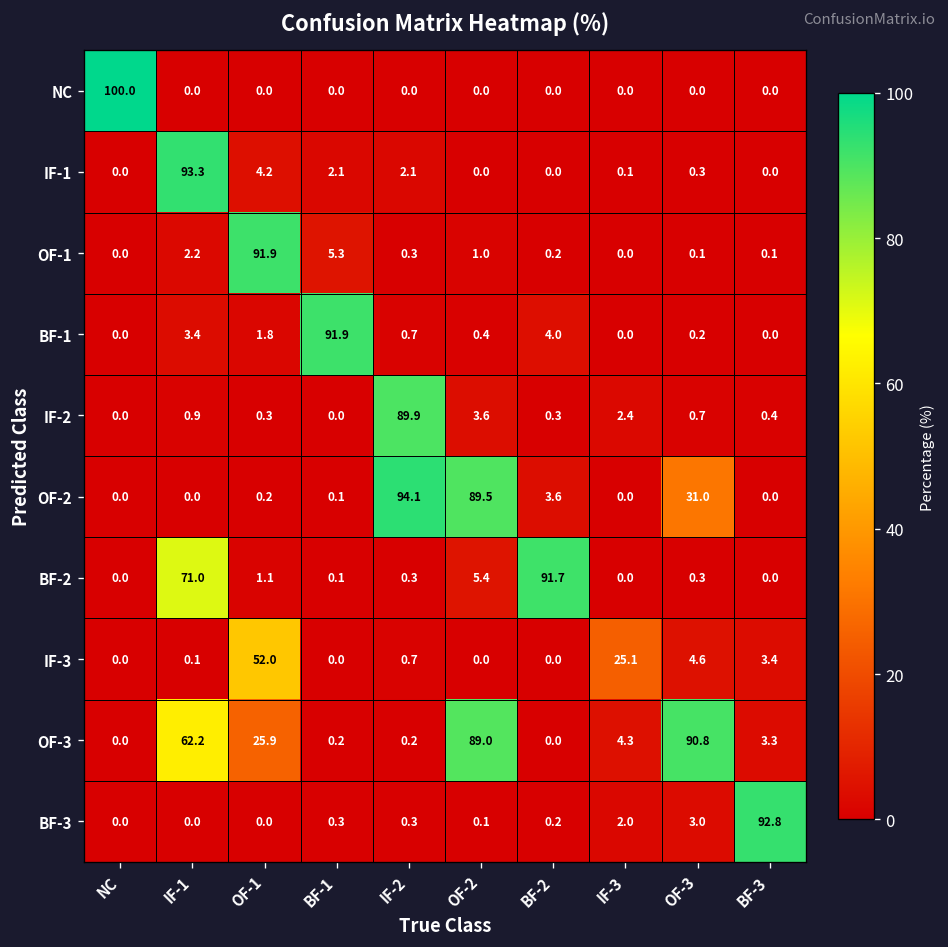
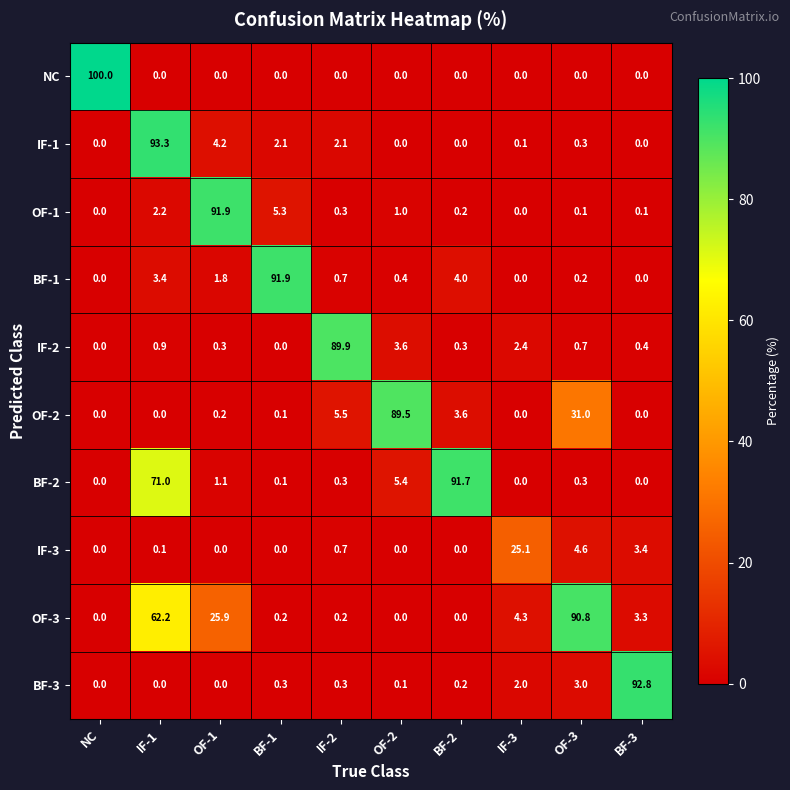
  {
    "NC": {
      "NC": 100.0,
      "IF-1": 0.0,
      "OF-1": 0.0,
      "BF-1": 0.0,
      "IF-2": 0.0,
      "OF-2": 0.0,
      "BF-2": 0.0,
      "IF-3": 0.0,
      "OF-3": 0.0,
      "BF-3": 0.0
    },
    "IF-1": {
      "NC": 0.0,
      "IF-1": 93.3,
      "OF-1": 4.2,
      "BF-1": 2.1,
      "IF-2": 2.1,
      "OF-2": 0.0,
      "BF-2": 0.0,
      "IF-3": 0.1,
      "OF-3": 0.3,
      "BF-3": 0.0
    },
    "OF-1": {
      "NC": 0.0,
      "IF-1": 2.2,
      "OF-1": 91.9,
      "BF-1": 5.3,
      "IF-2": 0.3,
      "OF-2": 1.0,
      "BF-2": 0.2,
      "IF-3": 0.0,
      "OF-3": 0.1,
      "BF-3": 0.1
    },
    "BF-1": {
      "NC": 0.0,
      "IF-1": 3.4,
      "OF-1": 1.8,
      "BF-1": 91.9,
      "IF-2": 0.7,
      "OF-2": 0.4,
      "BF-2": 4.0,
      "IF-3": 0.0,
      "OF-3": 0.2,
      "BF-3": 0.0
    },
    "IF-2": {
      "NC": 0.0,
      "IF-1": 0.9,
      "OF-1": 0.3,
      "BF-1": 0.0,
      "IF-2": 89.9,
      "OF-2": 3.6,
      "BF-2": 0.3,
      "IF-3": 2.4,
      "OF-3": 0.7,
      "BF-3": 0.4
    },
    "OF-2": {
      "NC": 0.0,
      "IF-1": 0.0,
      "OF-1": 0.2,
      "BF-1": 0.1,
-     "IF-2": 94.1,
+     "IF-2": 5.5,
      "OF-2": 89.5,
      "BF-2": 3.6,
      "IF-3": 0.0,
      "OF-3": 31.0,
      "BF-3": 0.0
    },
    "BF-2": {
      "NC": 0.0,
      "IF-1": 71.0,
      "OF-1": 1.1,
      "BF-1": 0.1,
      "IF-2": 0.3,
      "OF-2": 5.4,
      "BF-2": 91.7,
      "IF-3": 0.0,
      "OF-3": 0.3,
      "BF-3": 0.0
    },
    "IF-3": {
      "NC": 0.0,
      "IF-1": 0.1,
-     "OF-1": 52.0,
+     "OF-1": 0.0,
      "BF-1": 0.0,
      "IF-2": 0.7,
      "OF-2": 0.0,
      "BF-2": 0.0,
      "IF-3": 25.1,
      "OF-3": 4.6,
      "BF-3": 3.4
    },
    "OF-3": {
      "NC": 0.0,
      "IF-1": 62.2,
      "OF-1": 25.9,
      "BF-1": 0.2,
      "IF-2": 0.2,
-     "OF-2": 89.0,
+     "OF-2": 0.0,
      "BF-2": 0.0,
      "IF-3": 4.3,
      "OF-3": 90.8,
      "BF-3": 3.3
    },
    "BF-3": {
      "NC": 0.0,
      "IF-1": 0.0,
      "OF-1": 0.0,
      "BF-1": 0.3,
      "IF-2": 0.3,
      "OF-2": 0.1,
      "BF-2": 0.2,
      "IF-3": 2.0,
      "OF-3": 3.0,
      "BF-3": 92.8
    }
  }
